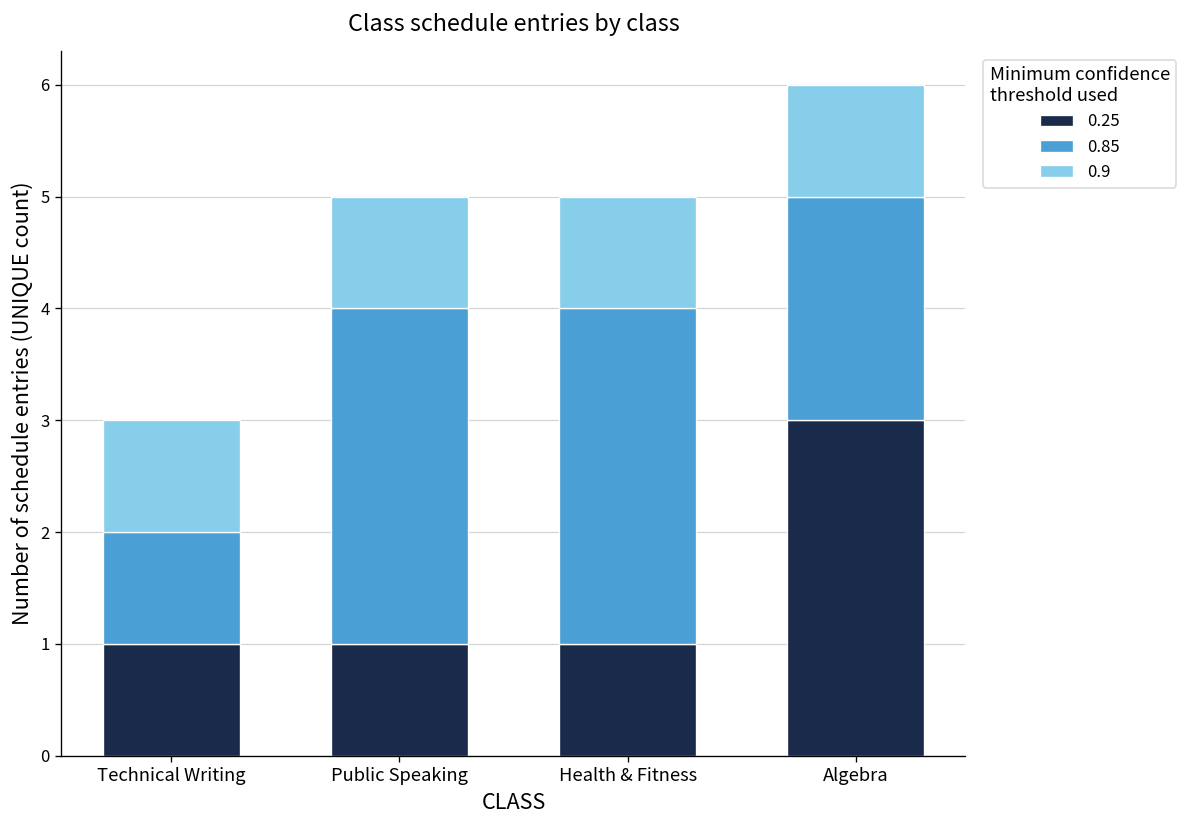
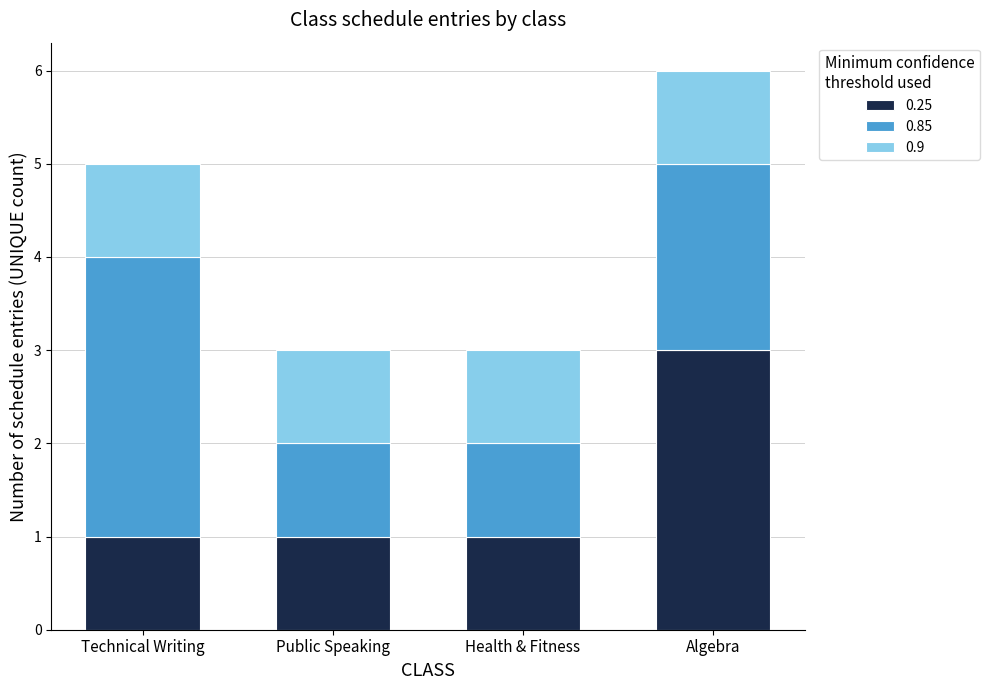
  {
    "0.25": {
      "Technical Writing": 1,
      "Public Speaking": 1,
      "Health & Fitness": 1,
      "Algebra": 3
    },
    "0.85": {
-     "Technical Writing": 1,
-     "Public Speaking": 3,
-     "Health & Fitness": 3,
+     "Technical Writing": 3,
+     "Public Speaking": 1,
+     "Health & Fitness": 1,
      "Algebra": 2
    },
    "0.9": {
      "Technical Writing": 1,
      "Public Speaking": 1,
      "Health & Fitness": 1,
      "Algebra": 1
    }
  }
